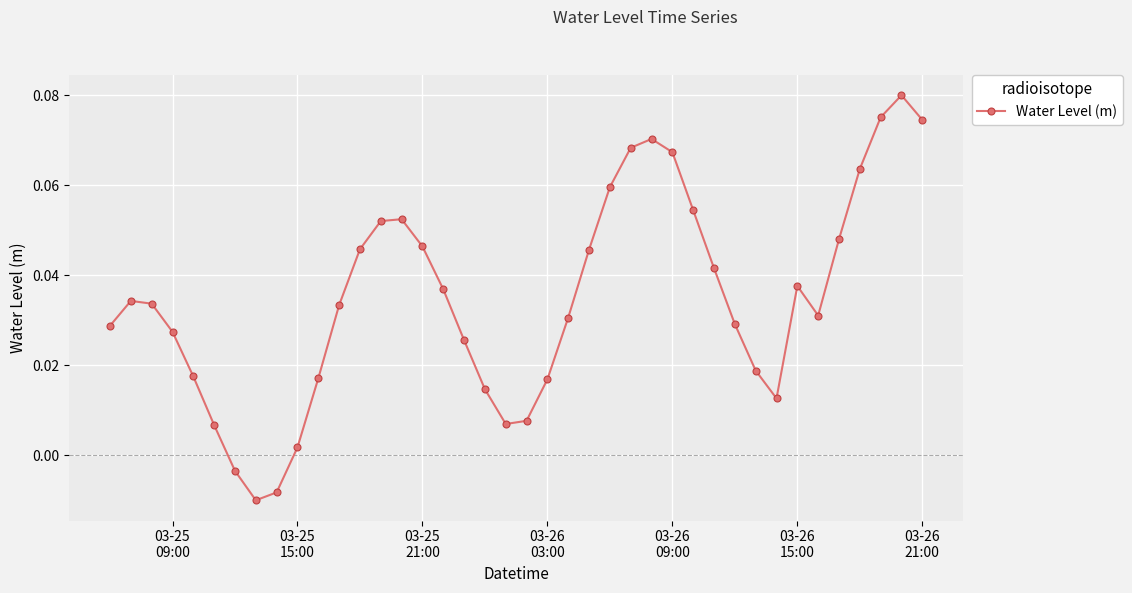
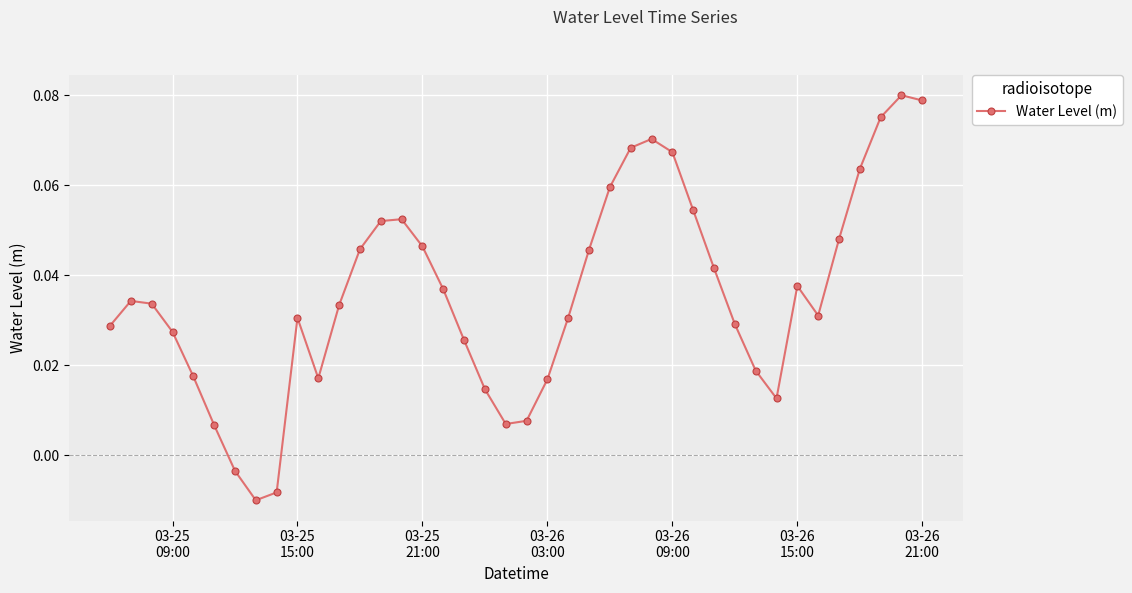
  {
    "03-25 09:00": 0.027,
-   "03-25 15:00": 0.002,
+   "03-25 15:00": 0.031,
    "03-25 21:00": 0.046,
    "03-26 03:00": 0.017,
    "03-26 09:00": 0.067,
    "03-26 15:00": 0.038,
-   "03-26 21:00": 0.075
+   "03-26 21:00": 0.079
  }
